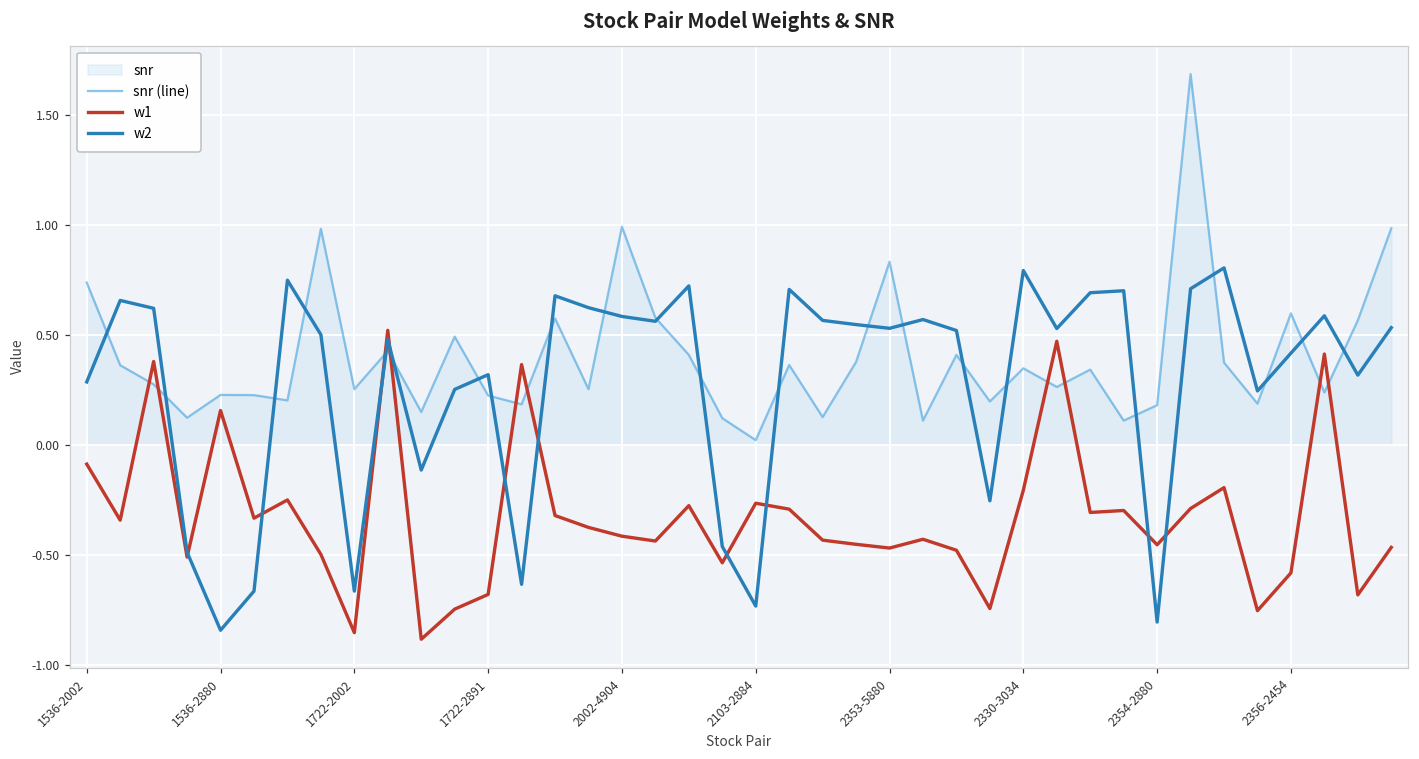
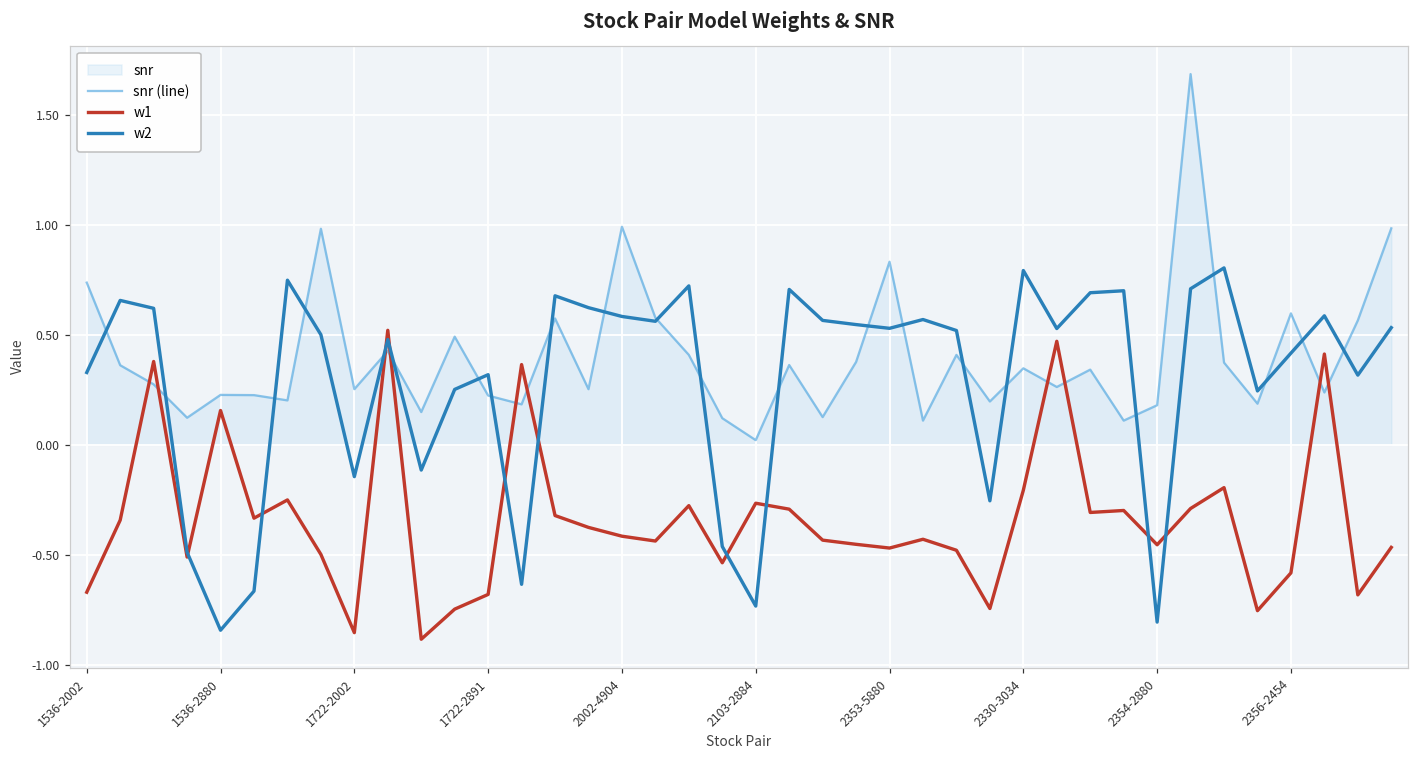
  {
    "snr": {
      "1536-2002": 0.74,
      "1536-2880": 0.23,
      "1722-2002": 0.25,
      "1722-2891": 0.22,
      "2002-4904": 0.99,
      "2103-2884": 0.02,
      "2353-5880": 0.83,
      "2330-3034": 0.35,
      "2354-2880": 0.18,
      "2356-2454": 0.60
    },
    "w1": {
-     "1536-2002": -0.09,
+     "1536-2002": -0.67,
      "1536-2880": 0.16,
      "1722-2002": -0.86,
      "1722-2891": -0.68,
      "2002-4904": -0.42,
      "2103-2884": -0.27,
      "2353-5880": -0.47,
      "2330-3034": -0.21,
      "2354-2880": -0.46,
      "2356-2454": -0.58
    },
    "w2": {
-     "1536-2002": 0.29,
+     "1536-2002": 0.33,
      "1536-2880": -0.84,
-     "1722-2002": -0.67,
+     "1722-2002": -0.15,
      "1722-2891": 0.32,
      "2002-4904": 0.58,
      "2103-2884": -0.73,
      "2353-5880": 0.53,
      "2330-3034": 0.79,
      "2354-2880": -0.81,
      "2356-2454": 0.42
    }
  }
